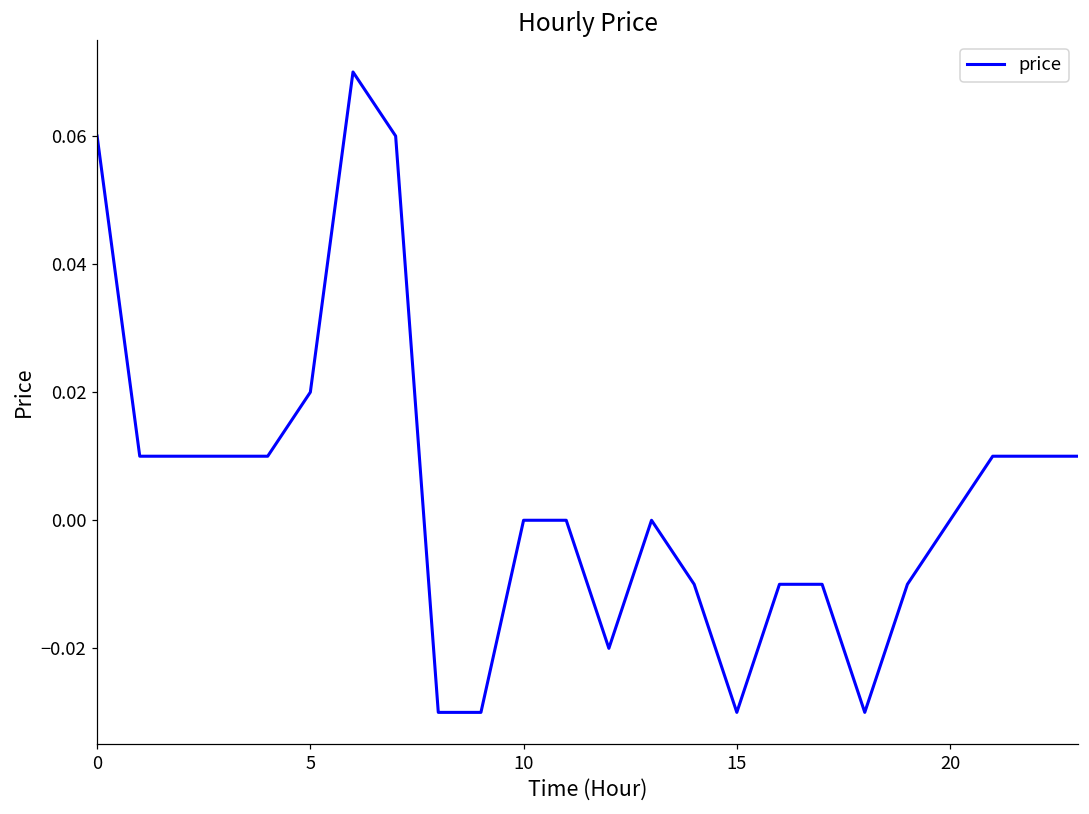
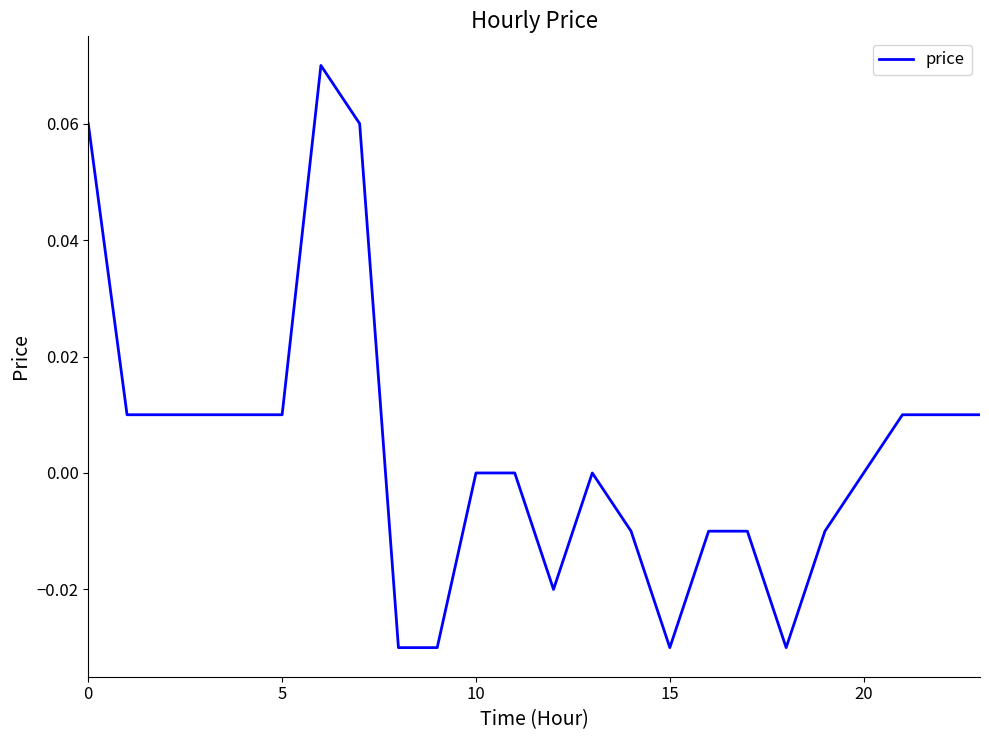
  {
    "0": 0.06,
-   "5": 0.02,
+   "5": 0.01,
    "10": 0.00,
    "15": -0.03,
    "20": 0.00
  }
